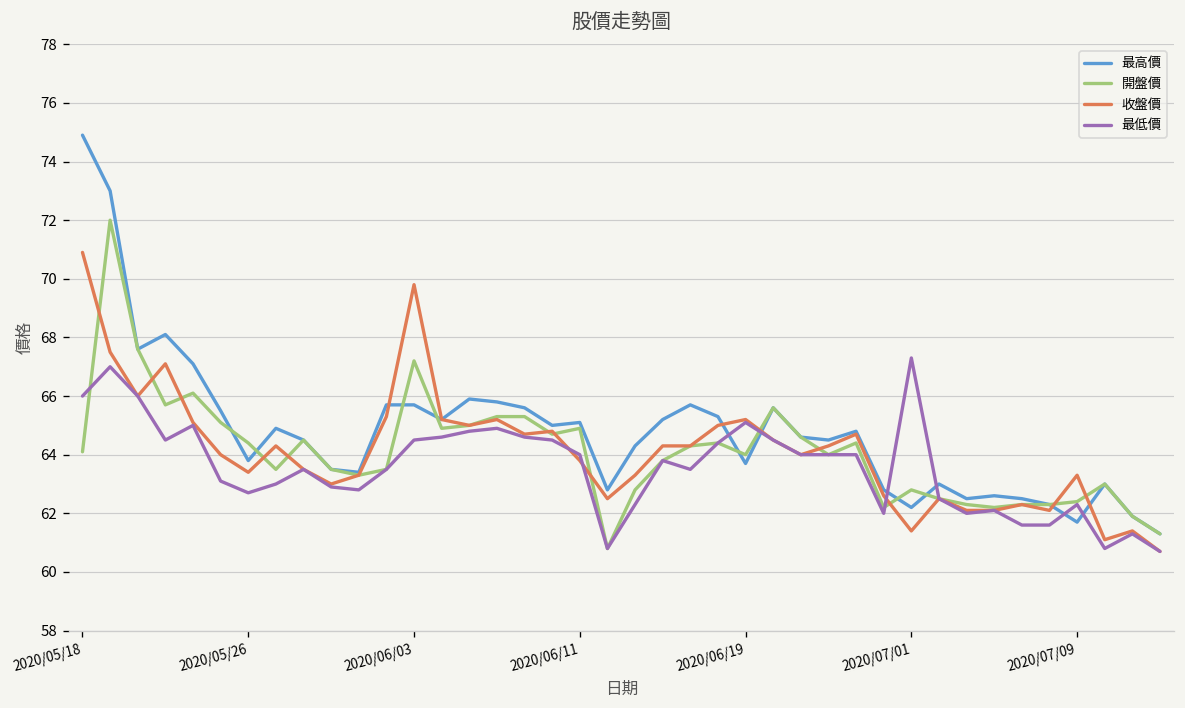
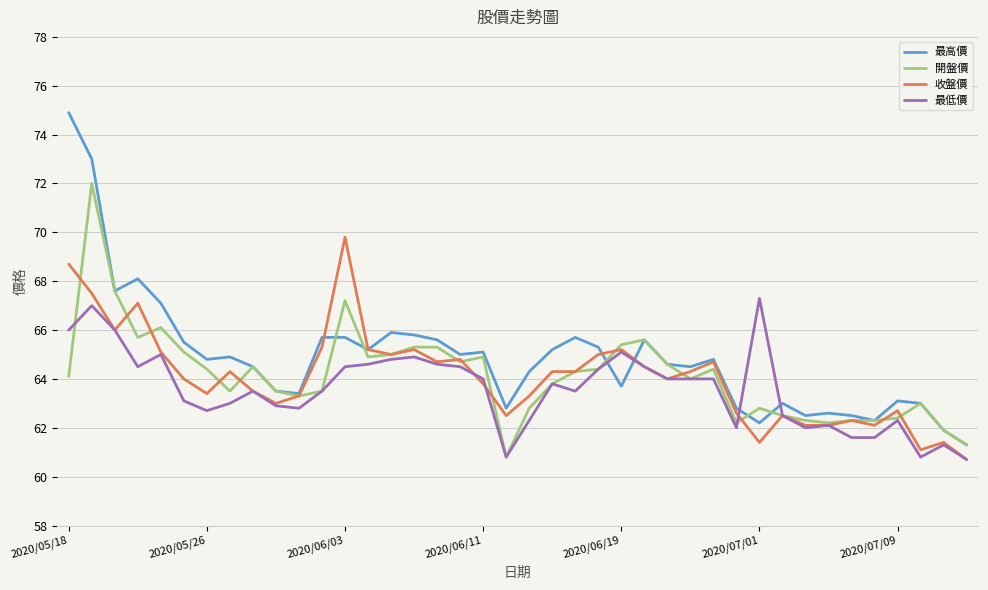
  {
    "最高價": {
      "2020/05/18": 74.9,
-     "2020/05/26": 63.8,
+     "2020/05/26": 64.8,
      "2020/06/03": 65.7,
      "2020/06/11": 65.1,
      "2020/06/19": 63.7,
      "2020/07/01": 62.2,
-     "2020/07/09": 61.7
+     "2020/07/09": 63.1
    },
    "開盤價": {
      "2020/05/18": 64.1,
      "2020/05/26": 64.4,
      "2020/06/03": 67.2,
      "2020/06/11": 64.9,
-     "2020/06/19": 64.0,
+     "2020/06/19": 65.4,
      "2020/07/01": 62.8
    },
    "收盤價": {
-     "2020/05/18": 70.9,
+     "2020/05/18": 68.7,
      "2020/05/26": 63.4,
      "2020/06/03": 69.8,
      "2020/06/11": 63.8,
      "2020/07/01": 61.4,
-     "2020/07/09": 63.3
+     "2020/07/09": 62.7
    },
    "最低價": {
      "2020/05/18": 66.0,
      "2020/05/26": 62.7,
      "2020/06/03": 64.5,
      "2020/06/11": 64.0,
      "2020/07/01": 67.3
    }
  }
